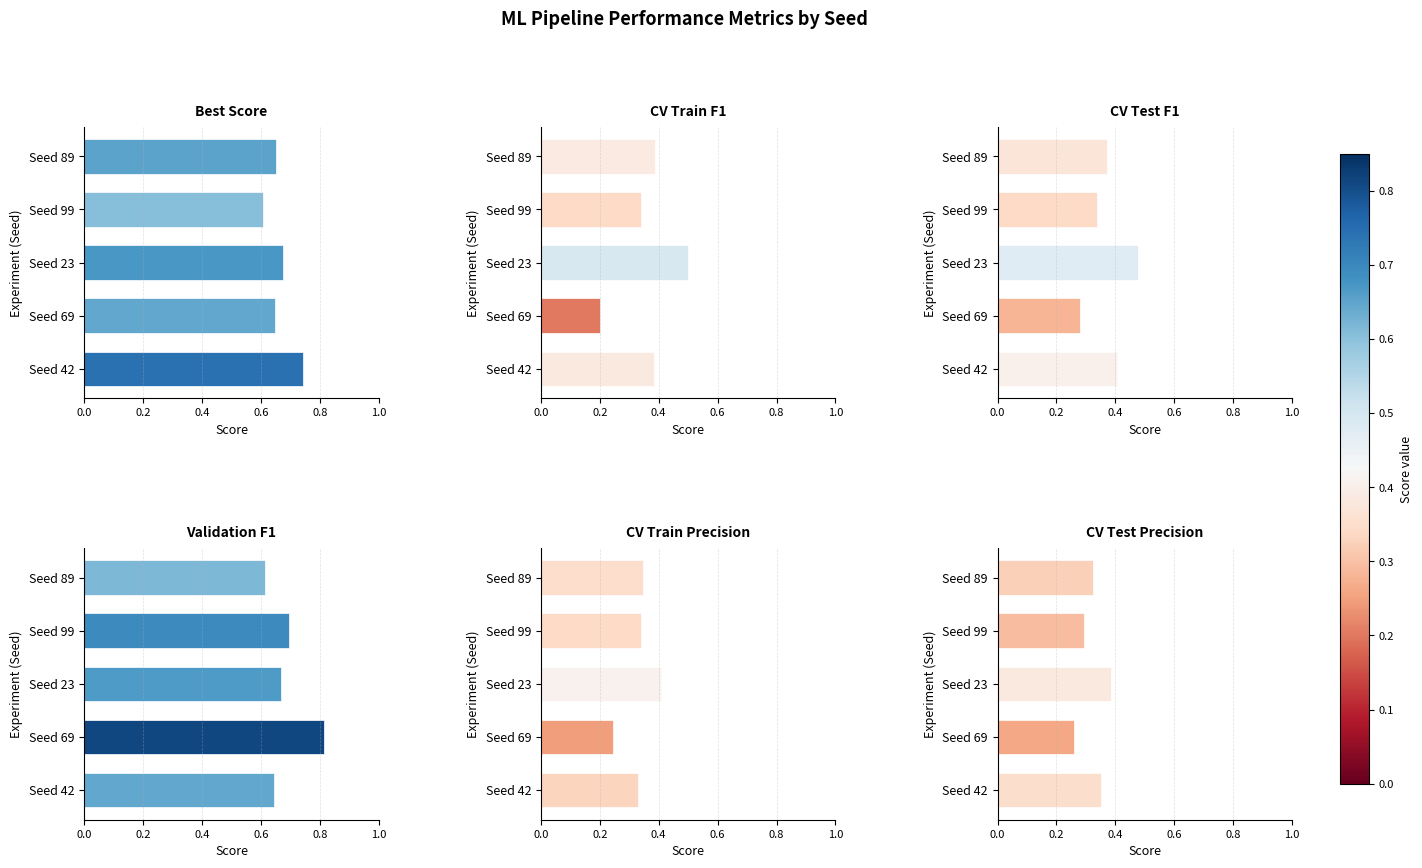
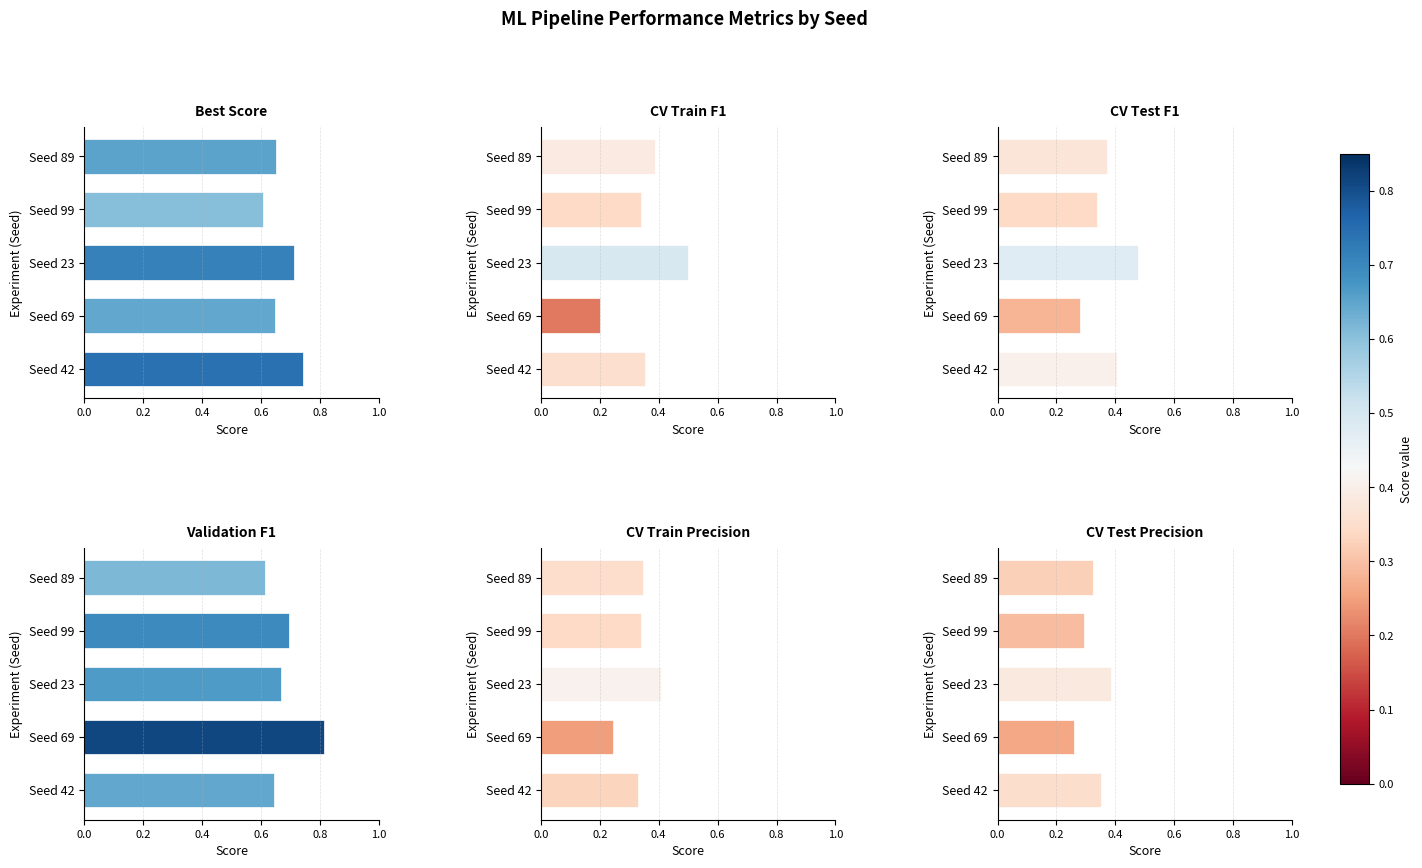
  {
    "Best Score": {
      "Seed 89": 0.65,
      "Seed 99": 0.61,
-     "Seed 23": 0.67,
+     "Seed 23": 0.71,
      "Seed 69": 0.65,
      "Seed 42": 0.74
    },
    "CV Train F1": {
      "Seed 89": 0.39,
      "Seed 99": 0.34,
      "Seed 23": 0.50,
      "Seed 69": 0.20,
-     "Seed 42": 0.38
+     "Seed 42": 0.35
    },
    "CV Test F1": {
      "Seed 89": 0.37,
      "Seed 99": 0.34,
      "Seed 23": 0.48,
      "Seed 69": 0.28,
      "Seed 42": 0.40
    },
    "Validation F1": {
      "Seed 89": 0.62,
      "Seed 99": 0.70,
      "Seed 23": 0.67,
      "Seed 69": 0.81,
      "Seed 42": 0.65
    },
    "CV Train Precision": {
      "Seed 89": 0.35,
      "Seed 99": 0.34,
      "Seed 23": 0.41,
      "Seed 69": 0.25,
      "Seed 42": 0.33
    },
    "CV Test Precision": {
      "Seed 89": 0.32,
      "Seed 99": 0.29,
      "Seed 23": 0.38,
      "Seed 69": 0.26,
      "Seed 42": 0.35
    }
  }
